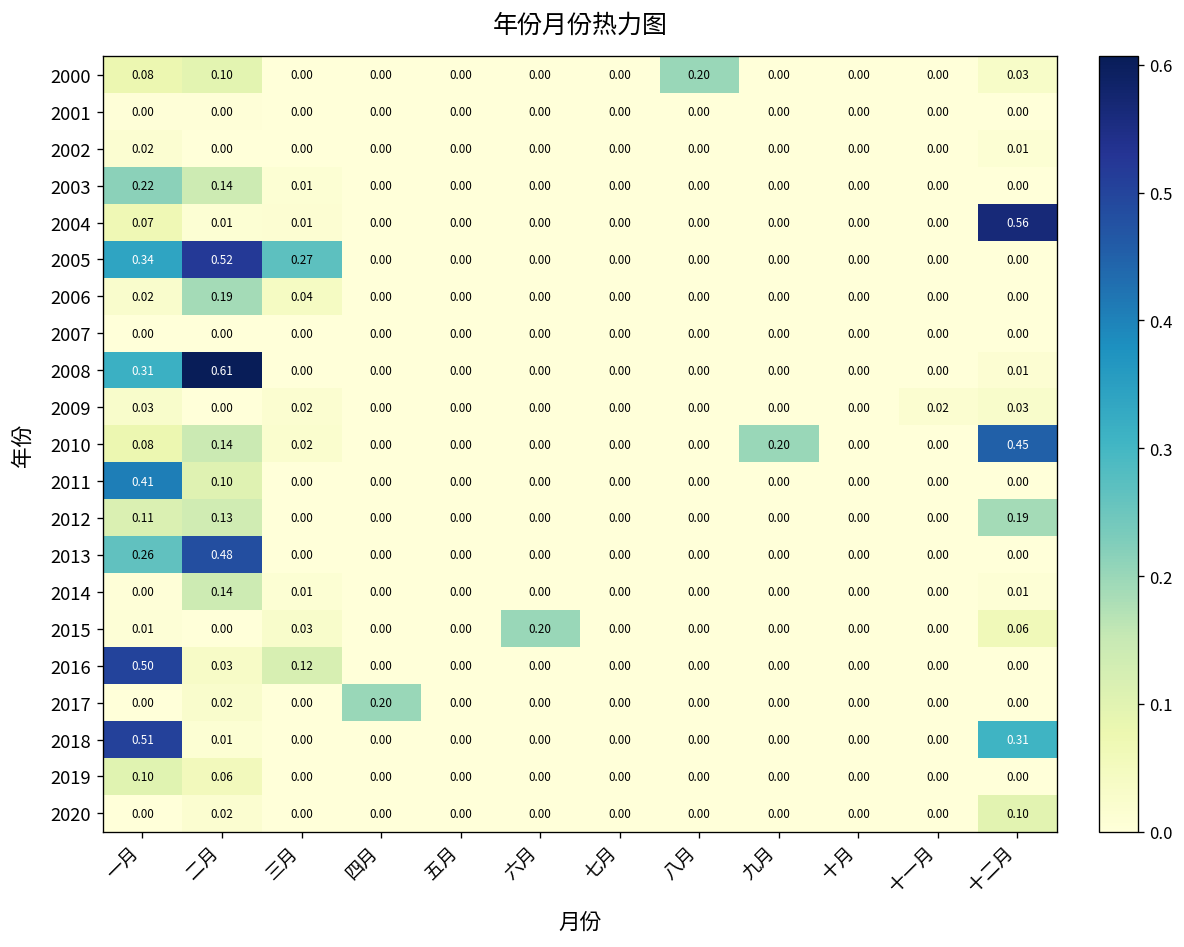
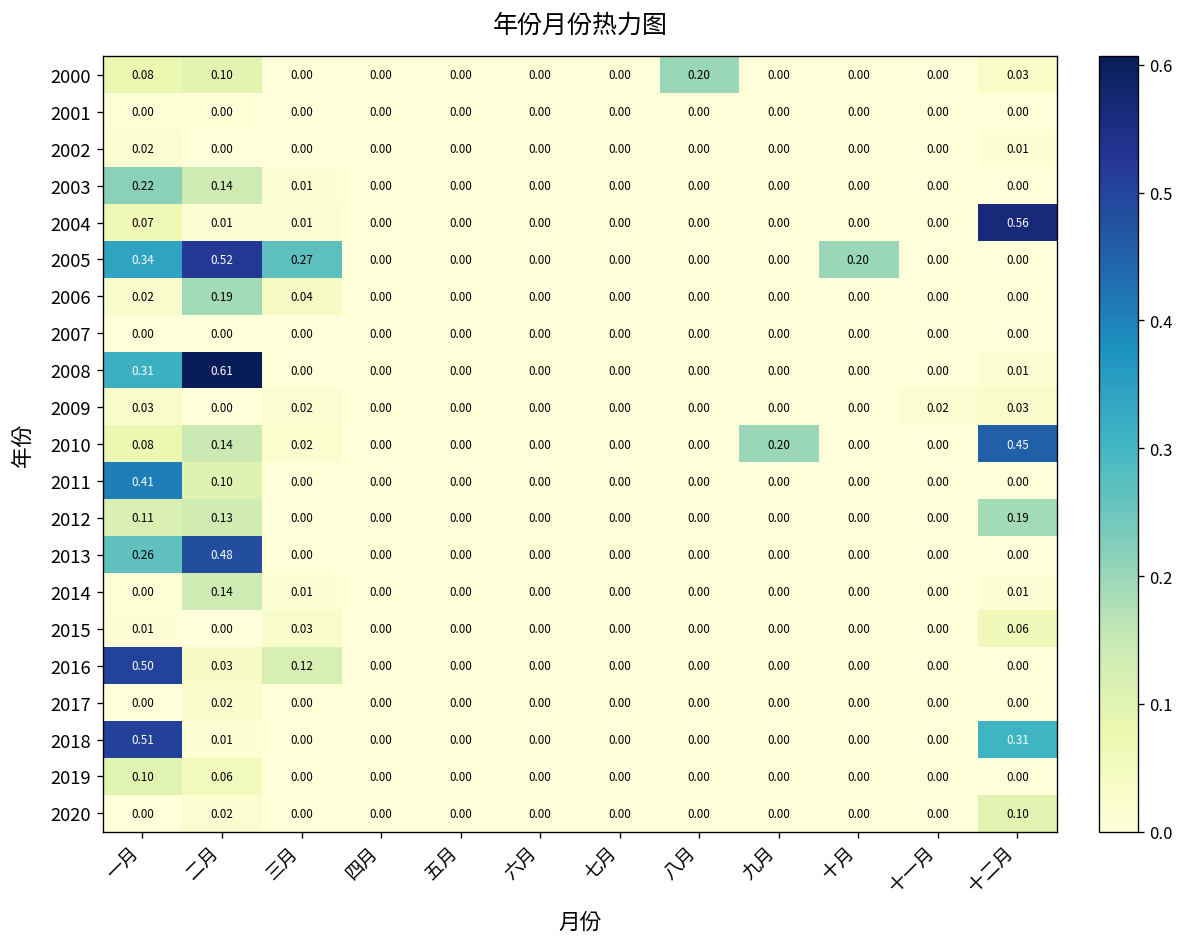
  {
    "2005": {
      "一月": 0.34,
      "二月": 0.52,
      "三月": 0.27,
      "四月": 0.00,
      "五月": 0.00,
      "六月": 0.00,
      "七月": 0.00,
      "八月": 0.00,
      "九月": 0.00,
-     "十月": 0.00,
+     "十月": 0.20,
      "十一月": 0.00,
      "十二月": 0.00
    },
    "2015": {
      "一月": 0.01,
      "二月": 0.00,
      "三月": 0.03,
      "四月": 0.00,
      "五月": 0.00,
-     "六月": 0.20,
+     "六月": 0.00,
      "七月": 0.00,
      "八月": 0.00,
      "九月": 0.00,
      "十月": 0.00,
      "十一月": 0.00,
      "十二月": 0.06
    },
    "2017": {
      "一月": 0.00,
      "二月": 0.02,
      "三月": 0.00,
-     "四月": 0.20,
+     "四月": 0.00,
      "五月": 0.00,
      "六月": 0.00,
      "七月": 0.00,
      "八月": 0.00,
      "九月": 0.00,
      "十月": 0.00,
      "十一月": 0.00,
      "十二月": 0.00
    }
  }
